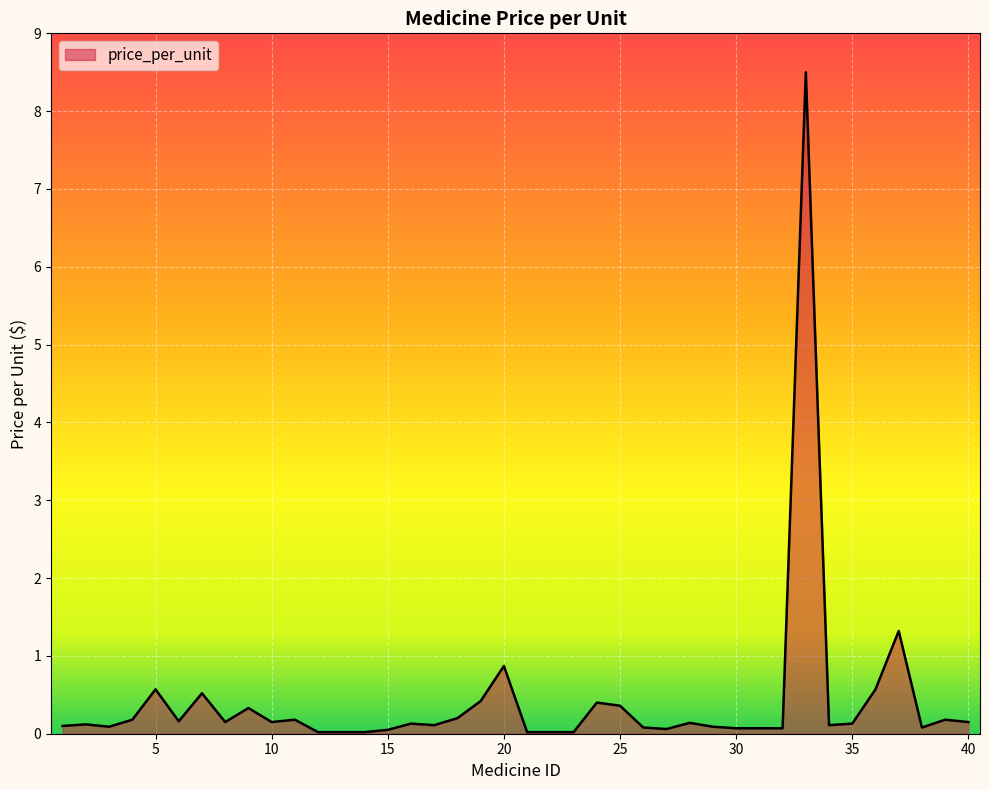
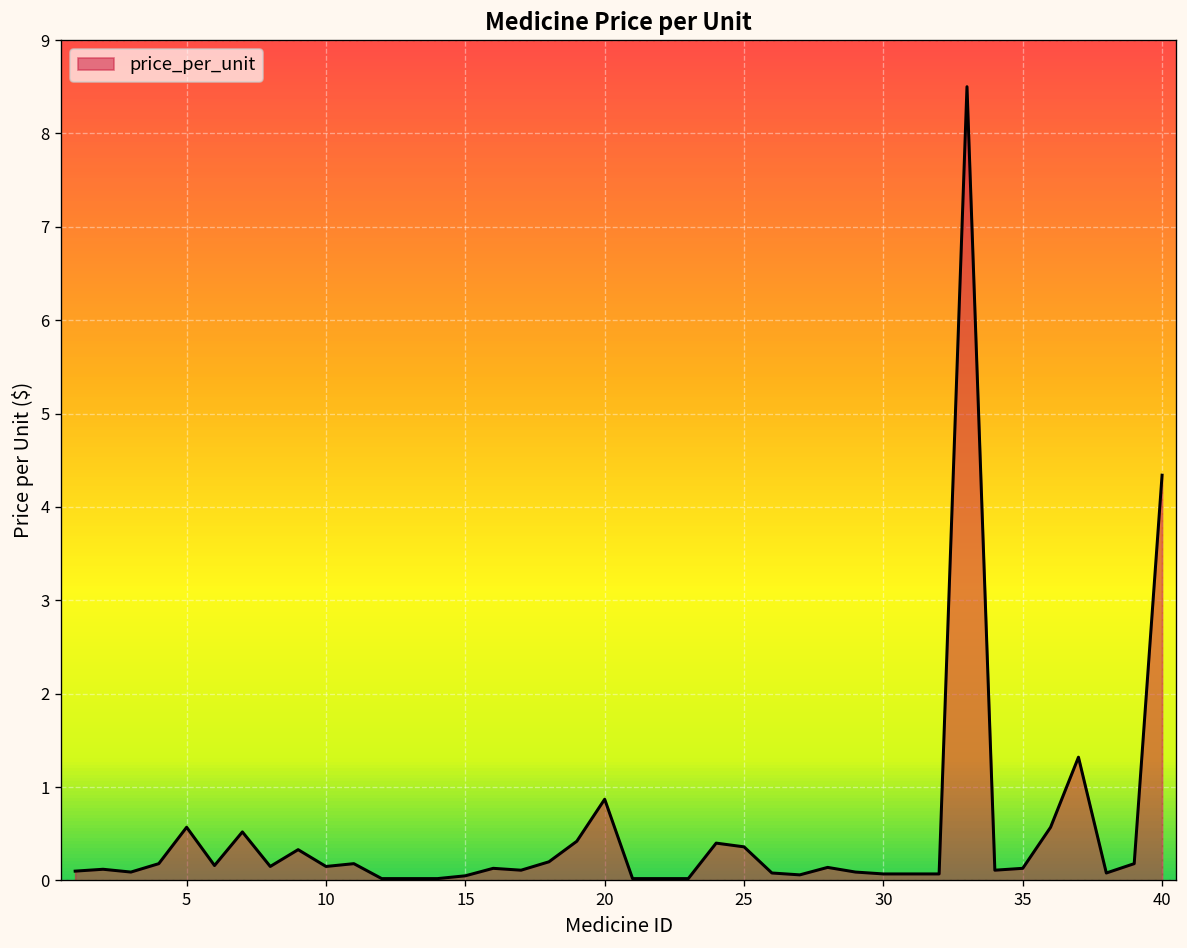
  {
    "5": 0.6,
    "10": 0.2,
    "15": 0.1,
    "20": 0.9,
    "25": 0.4,
    "30": 0.1,
    "35": 0.1,
-   "40": 0.2
+   "40": 4.3
  }
